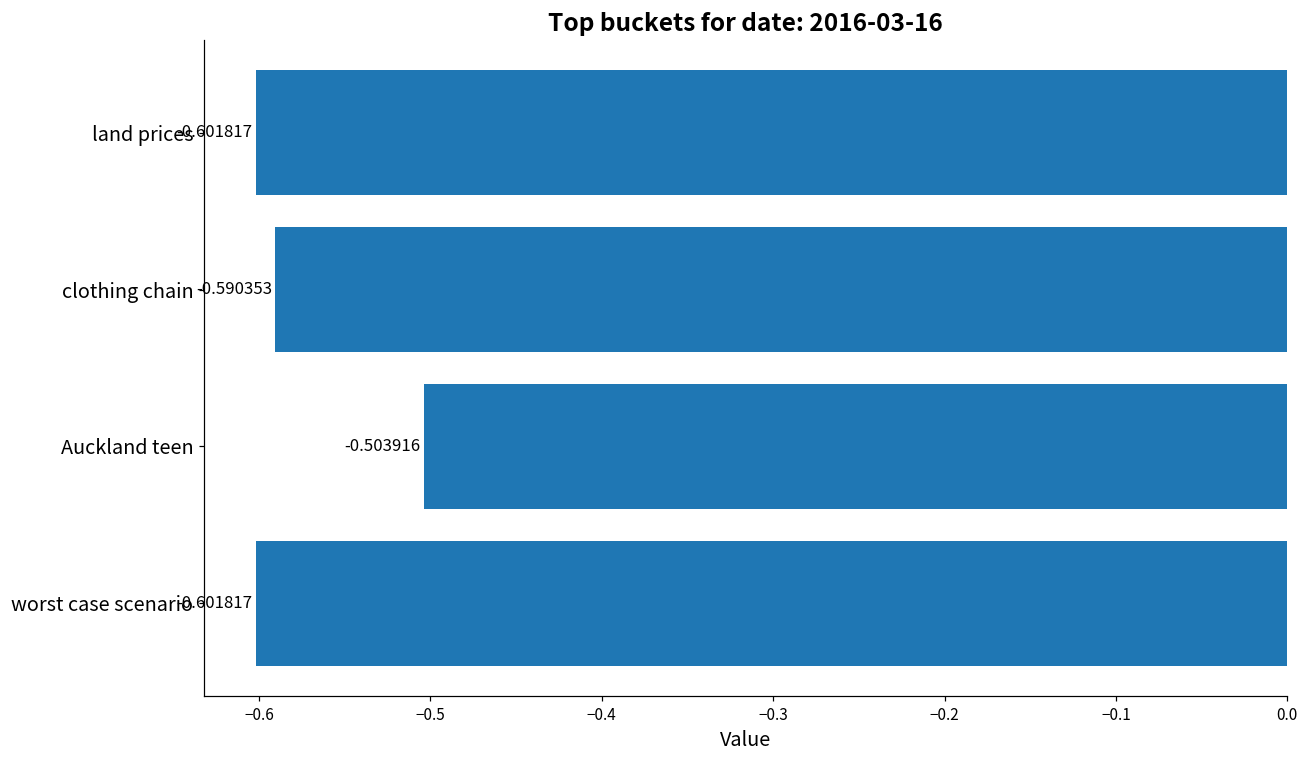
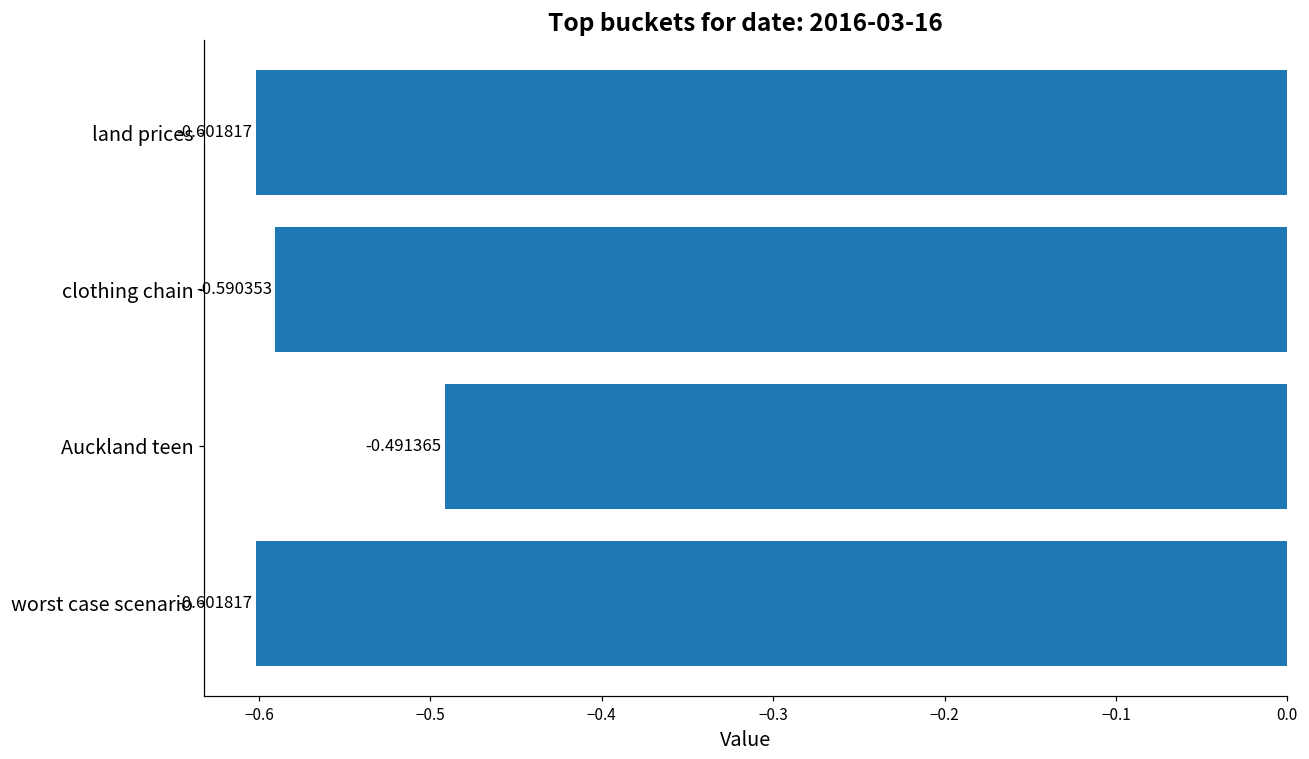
  {
    "land prices": -0.601817,
    "clothing chain": -0.590353,
-   "Auckland teen": -0.503916,
+   "Auckland teen": -0.491365,
    "worst case scenario": -0.601817
  }
